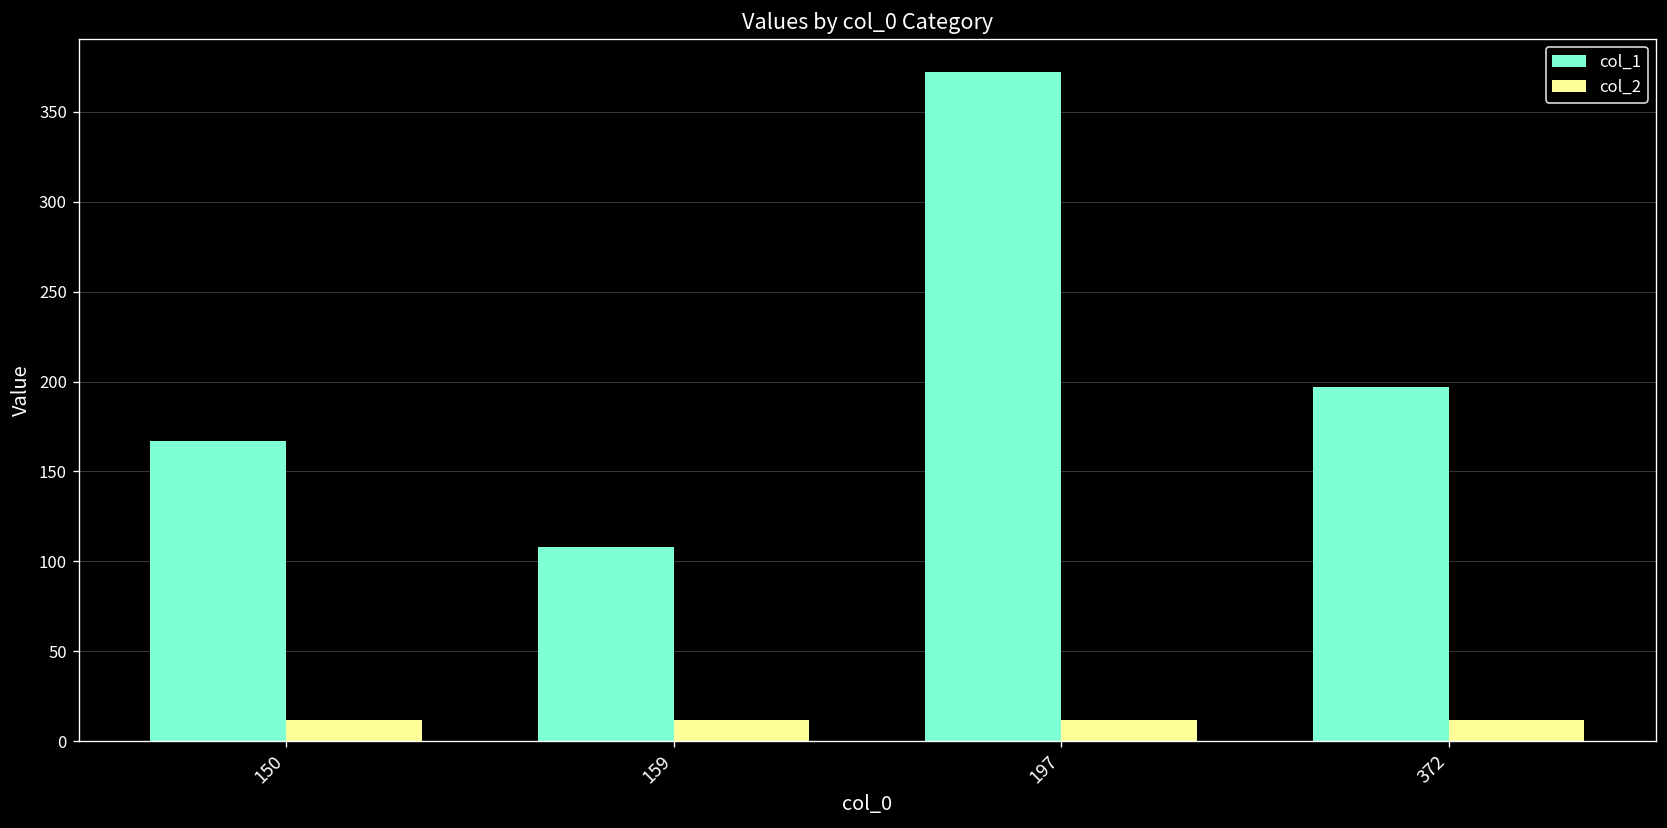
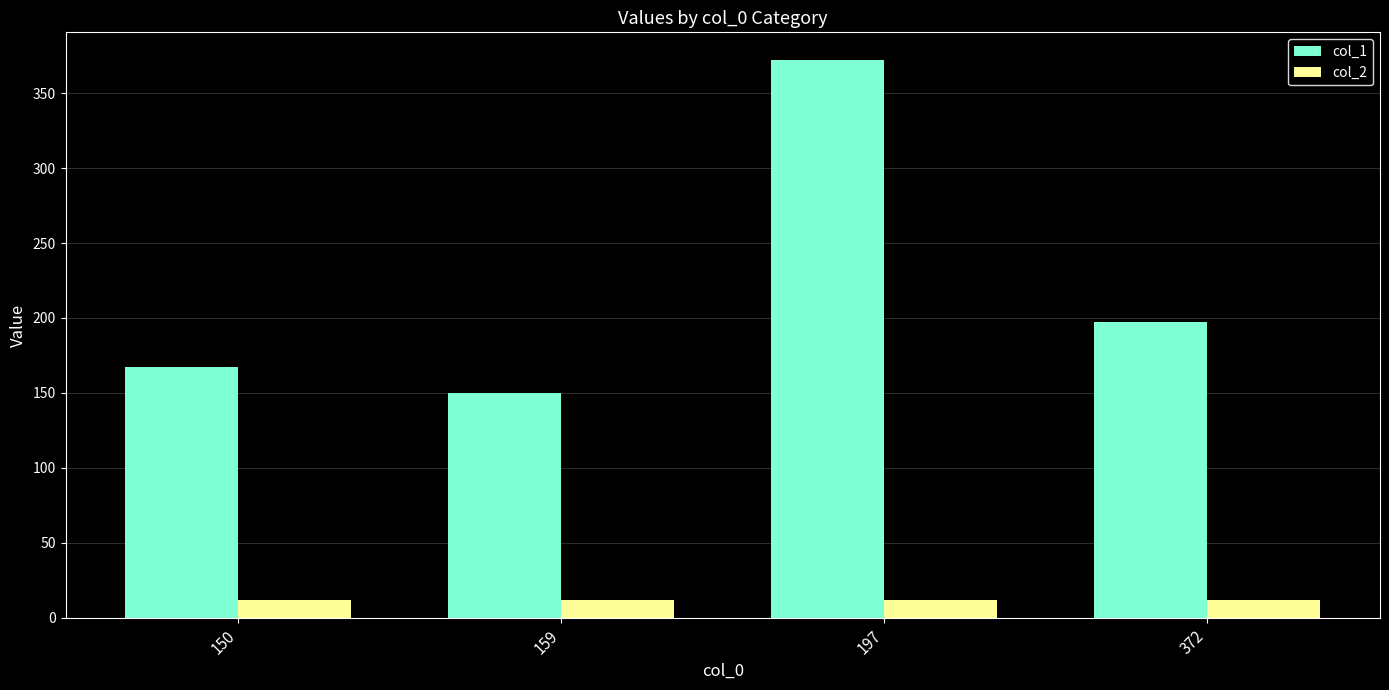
  {
    "col_1": {
      "150": 167,
-     "159": 108,
+     "159": 150,
      "197": 372,
      "372": 197
    },
    "col_2": {
      "150": 12,
      "159": 12,
      "197": 12,
      "372": 12
    }
  }
